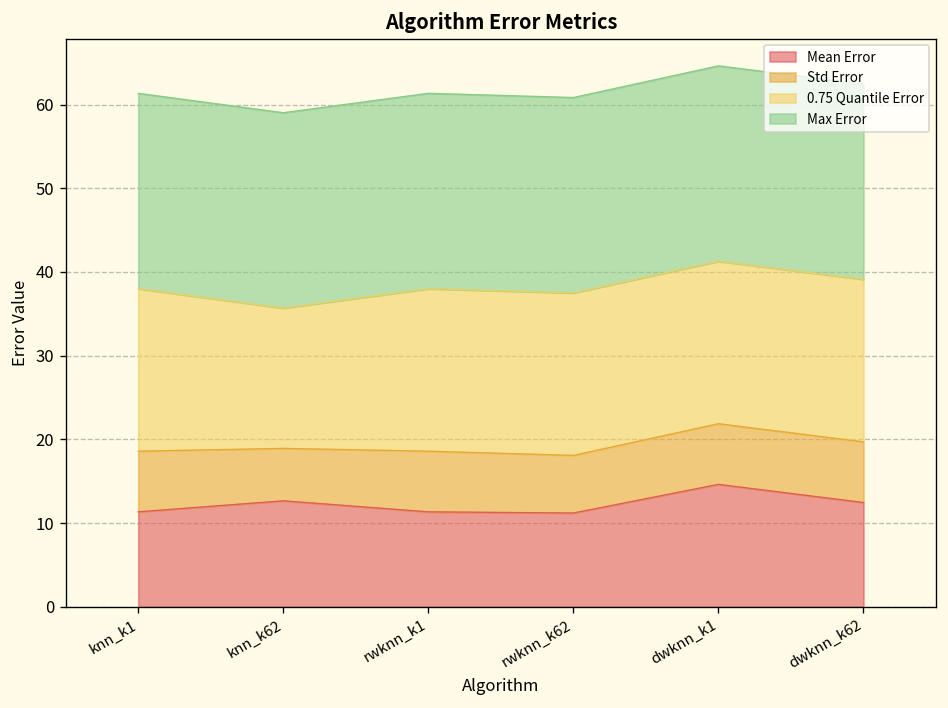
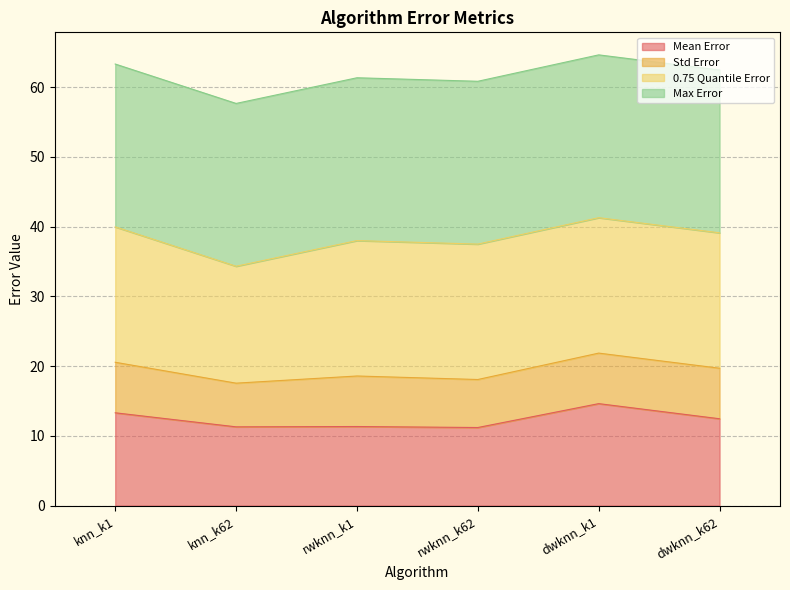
  {
    "Mean Error": {
-     "knn_k1": 11,
-     "knn_k62": 13,
+     "knn_k1": 13,
+     "knn_k62": 11,
      "rwknn_k1": 11,
      "rwknn_k62": 11,
      "dwknn_k1": 15,
      "dwknn_k62": 12
    },
    "Max Error": {
      "knn_k1": 23,
      "knn_k62": 23,
      "rwknn_k1": 23,
      "rwknn_k62": 23,
      "dwknn_k1": 23
    }
  }
